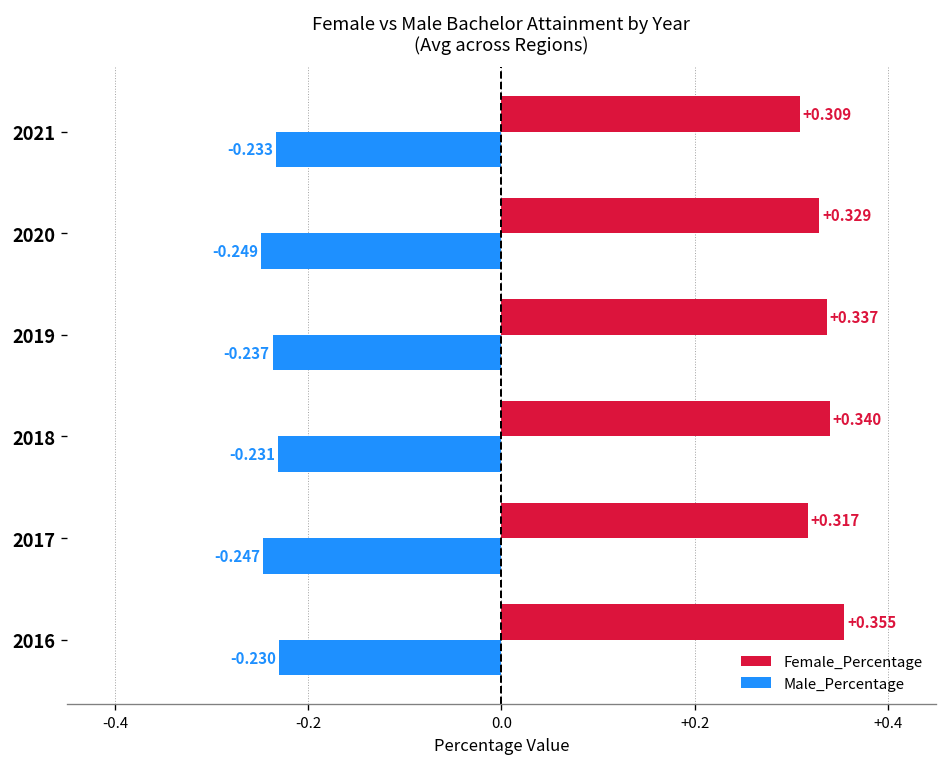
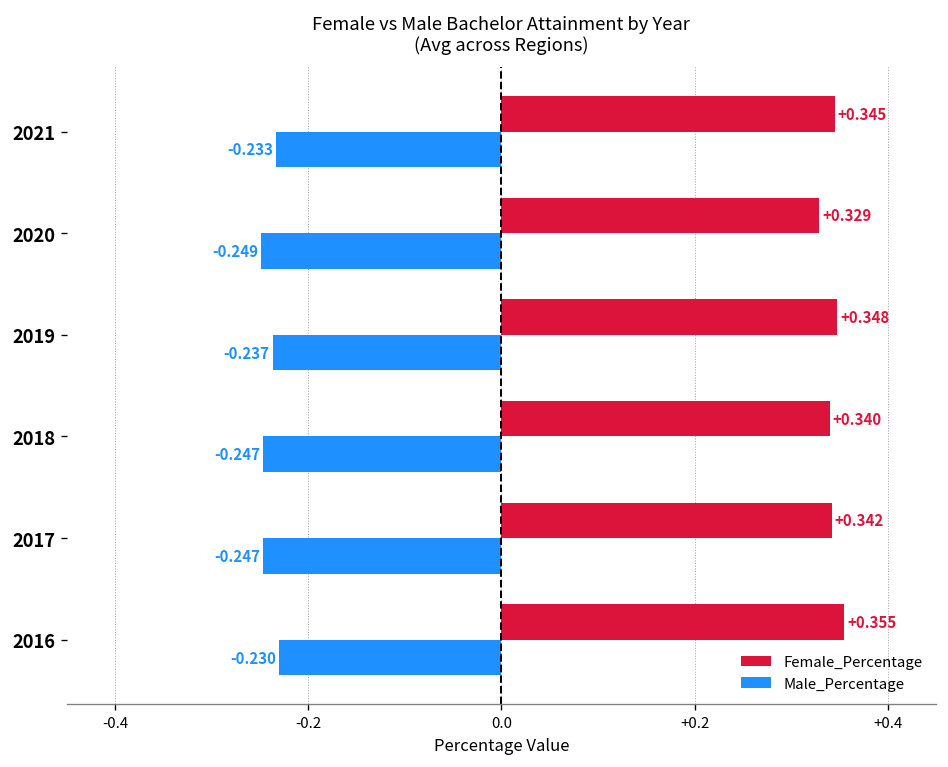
  {
    "Female_Percentage": {
-     "2021": "+0.309",
+     "2021": "+0.345",
      "2020": "+0.329",
-     "2019": "+0.337",
+     "2019": "+0.348",
      "2018": "+0.340",
-     "2017": "+0.317",
+     "2017": "+0.342",
      "2016": "+0.355"
    },
    "Male_Percentage": {
      "2021": "-0.233",
      "2020": "-0.249",
      "2019": "-0.237",
-     "2018": "-0.231",
+     "2018": "-0.247",
      "2017": "-0.247",
      "2016": "-0.230"
    }
  }
